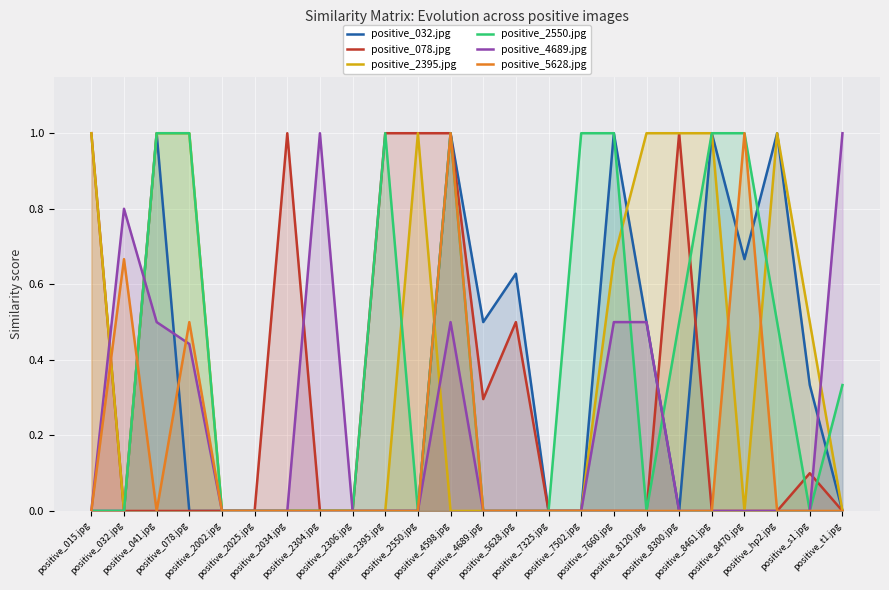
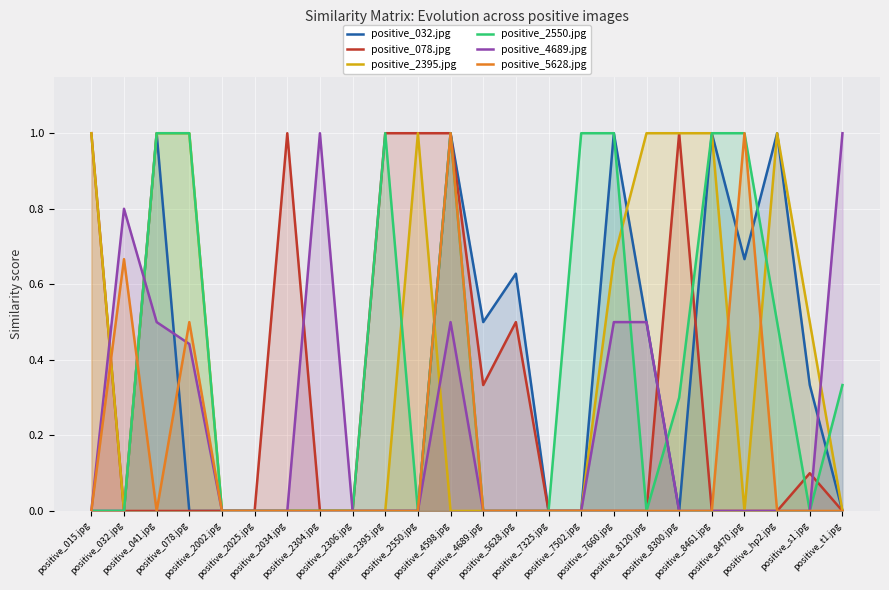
  {
    "positive_032.jpg": {
      "positive_4689.jpg": 0.50,
      "positive_5628.jpg": 0.63,
      "positive_8470.jpg": 0.67,
      "positive_s1.jpg": 0.33
    },
    "positive_078.jpg": {
      "positive_2034.jpg": 1.00,
-     "positive_4689.jpg": 0.30,
+     "positive_4689.jpg": 0.33,
      "positive_5628.jpg": 0.50,
      "positive_s1.jpg": 0.10
    },
    "positive_2550.jpg": {
      "positive_7502.jpg": 1.0,
-     "positive_8300.jpg": 0.5,
+     "positive_8300.jpg": 0.3,
      "positive_hp2.jpg": 0.5,
      "positive_t1.jpg": 0.33
    },
    "positive_4689.jpg": {
      "positive_032.jpg": 0.80,
      "positive_041.jpg": 0.50,
      "positive_078.jpg": 0.44,
      "positive_2304.jpg": 1.00,
      "positive_4598.jpg": 0.50,
      "positive_7660.jpg": 0.50,
      "positive_t1.jpg": 1.00
    }
  }
